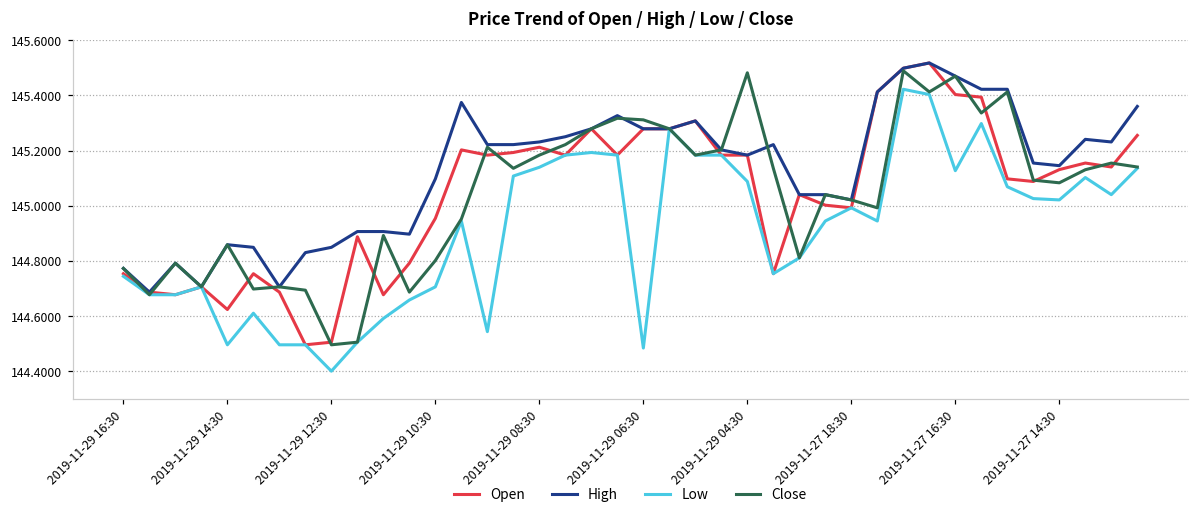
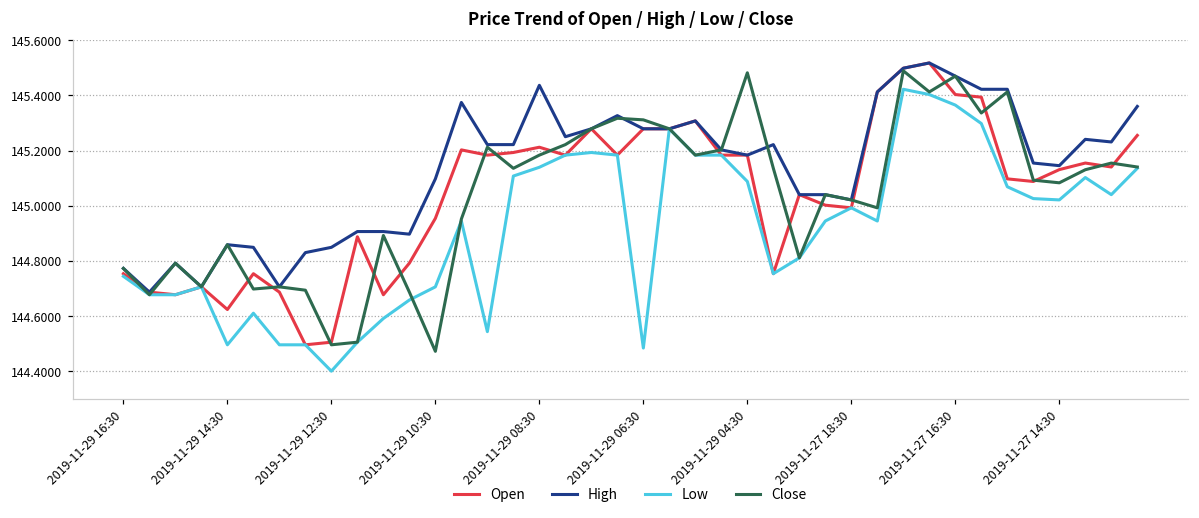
  {
    "Open": {
      "2019-11-29 14:30": 144.62,
      "2019-11-29 10:30": 144.95,
      "2019-11-29 08:30": 145.21,
      "2019-11-27 16:30": 145.40,
      "2019-11-27 14:30": 145.13
    },
    "High": {
      "2019-11-29 12:30": 144.85,
      "2019-11-29 10:30": 145.10,
-     "2019-11-29 08:30": 145.23,
+     "2019-11-29 08:30": 145.44,
      "2019-11-27 14:30": 145.15
    },
    "Low": {
      "2019-11-29 14:30": 144.50,
      "2019-11-29 12:30": 144.40,
      "2019-11-29 10:30": 144.71,
      "2019-11-29 08:30": 145.14,
      "2019-11-29 06:30": 144.48,
      "2019-11-29 04:30": 145.09,
-     "2019-11-27 16:30": 145.13,
+     "2019-11-27 16:30": 145.37,
      "2019-11-27 14:30": 145.02
    },
    "Close": {
-     "2019-11-29 10:30": 144.80,
+     "2019-11-29 10:30": 144.47,
      "2019-11-29 08:30": 145.18,
      "2019-11-29 06:30": 145.31,
      "2019-11-29 04:30": 145.48,
      "2019-11-27 14:30": 145.08
    }
  }
